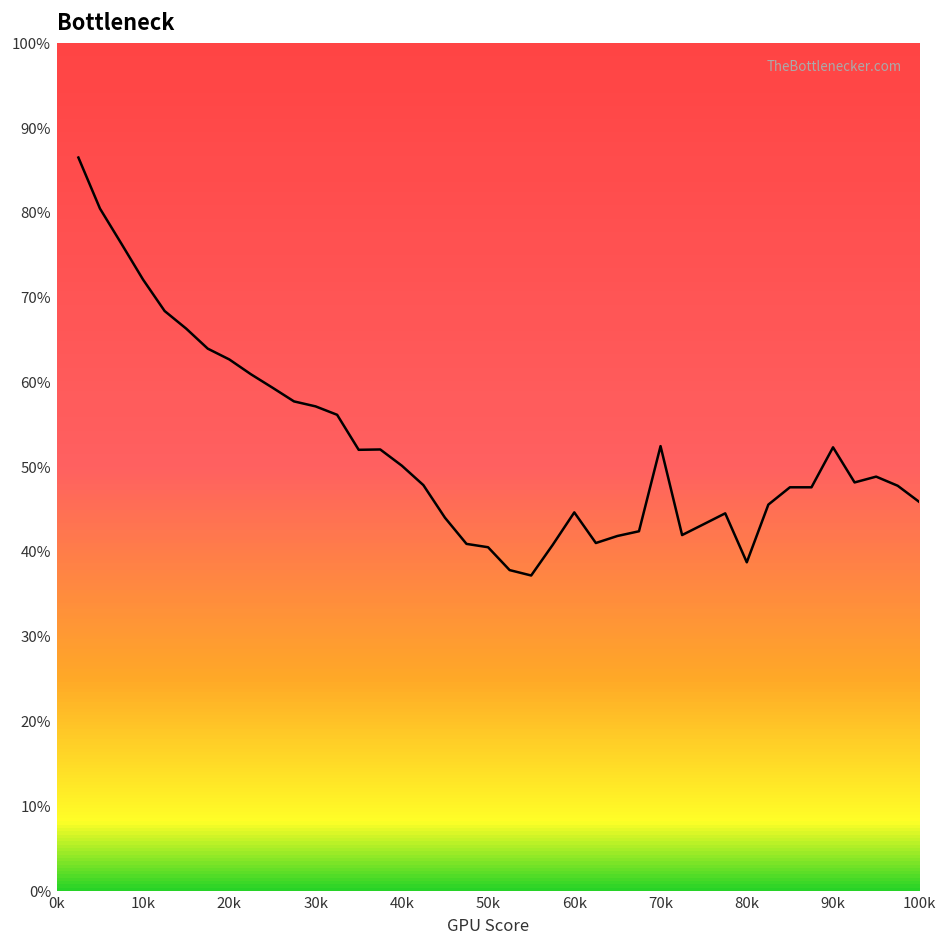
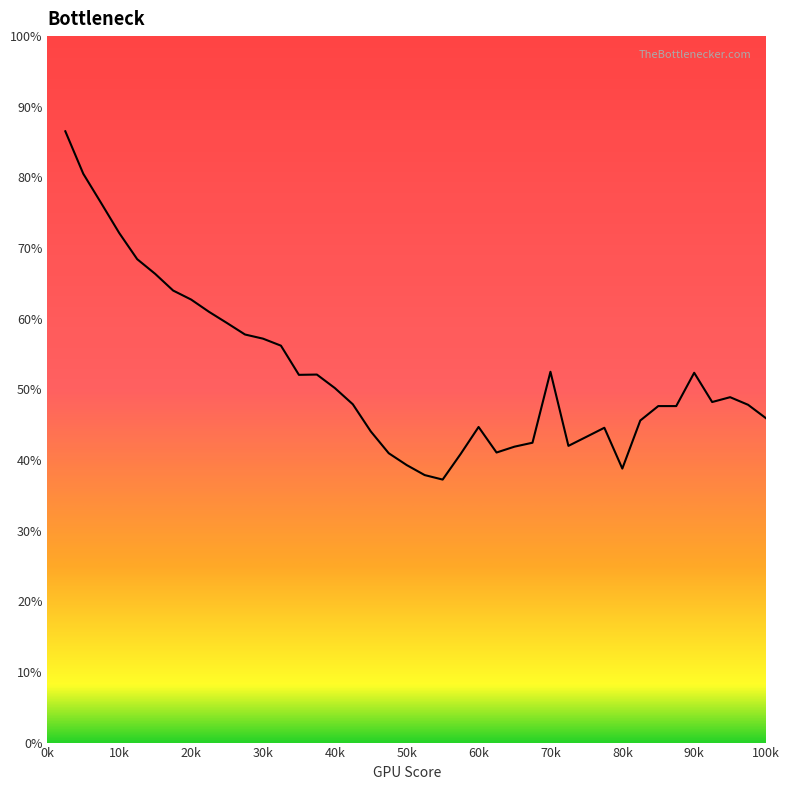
  {
    "10k": "72%",
    "20k": "63%",
    "30k": "57%",
    "40k": "50%",
-   "50k": "41%",
+   "50k": "39%",
    "60k": "45%",
    "70k": "52%",
    "80k": "39%",
    "90k": "52%",
    "100k": "46%"
  }
